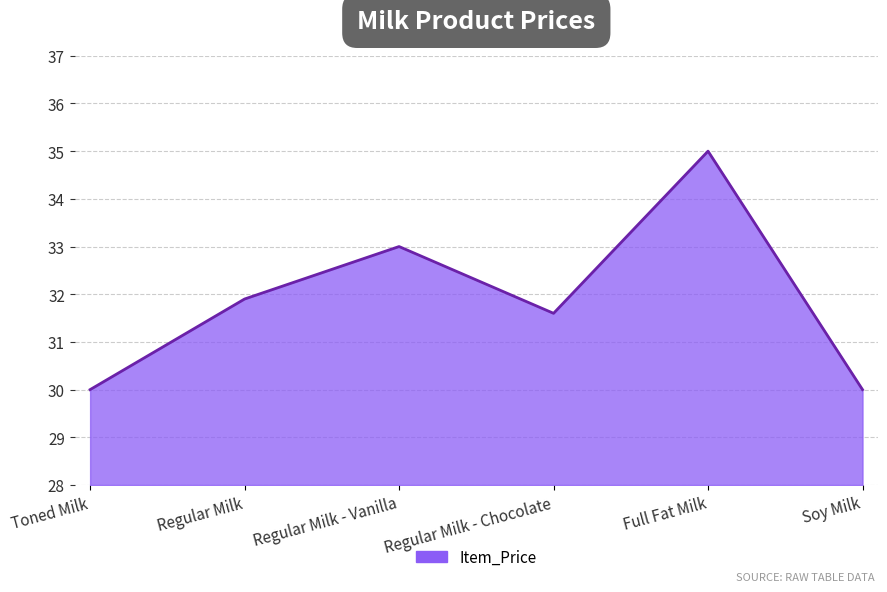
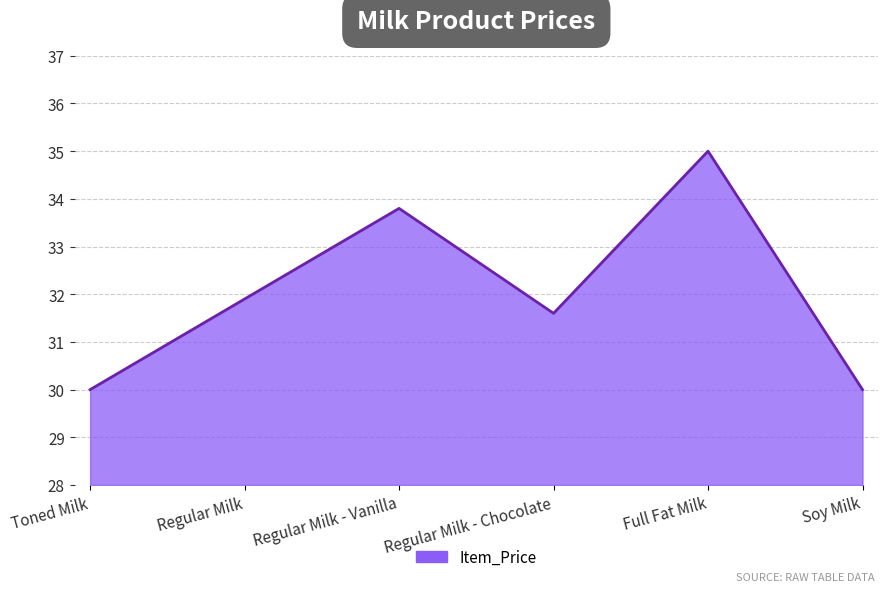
  {
    "Toned Milk": 30.0,
    "Regular Milk": 31.9,
-   "Regular Milk - Vanilla": 33.0,
+   "Regular Milk - Vanilla": 33.8,
    "Regular Milk - Chocolate": 31.6,
    "Full Fat Milk": 35.0,
    "Soy Milk": 30.0
  }
